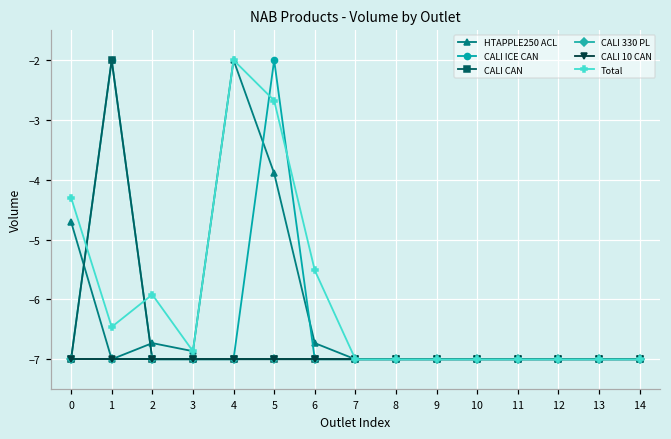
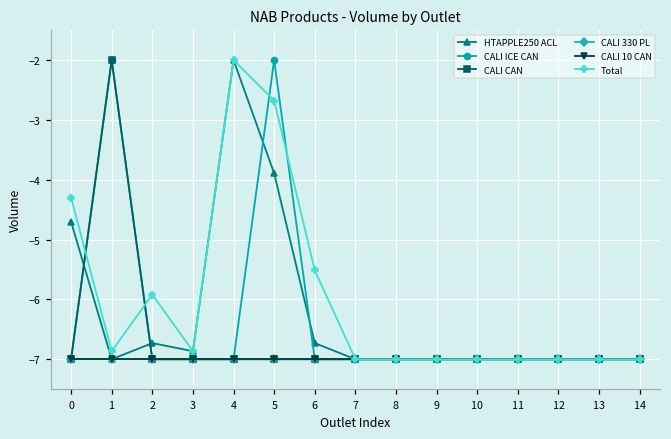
  {
    "Total": {
      "0": -4.3,
-     "1": -6.5,
+     "1": -6.9,
      "2": -5.9,
      "5": -2.7,
      "6": -5.5
    }
  }
